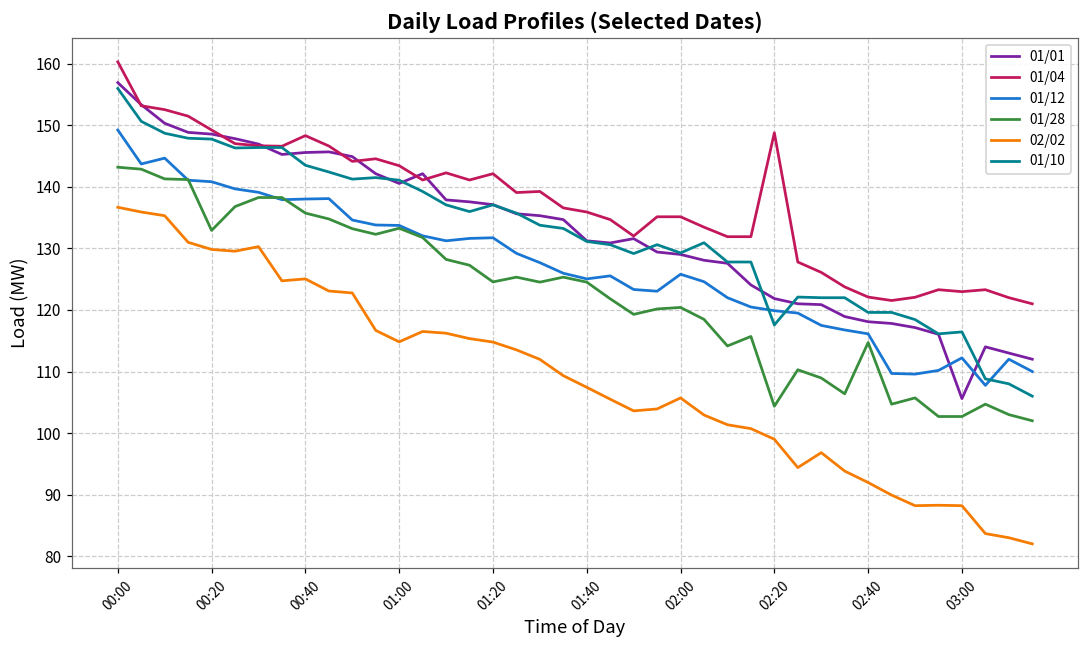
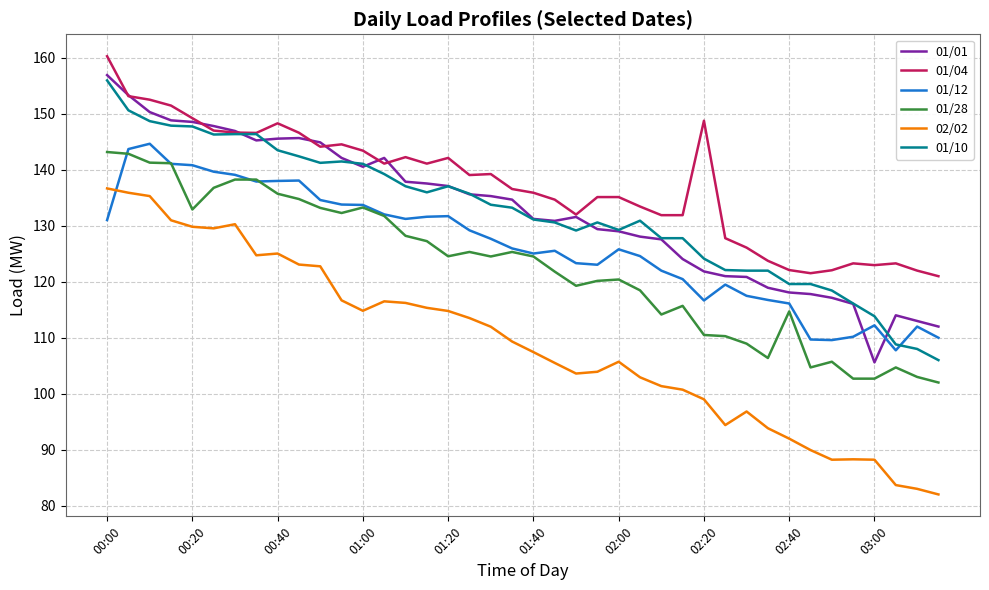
  {
    "01/01": {
      "00:00": 157,
      "00:20": 149,
      "00:40": 146,
      "01:00": 141,
      "02:20": 122,
      "02:40": 118,
      "03:00": 106
    },
    "01/04": {
      "00:00": 160,
      "00:20": 149,
      "00:40": 148,
      "01:00": 143,
      "01:20": 142,
      "01:40": 136,
      "02:00": 135,
      "02:20": 149,
      "02:40": 122,
      "03:00": 123
    },
    "01/12": {
-     "00:00": 149,
+     "00:00": 131,
      "00:20": 141,
      "00:40": 138,
      "01:00": 134,
      "01:20": 132,
      "01:40": 125,
      "02:00": 126,
-     "02:20": 120,
+     "02:20": 117,
      "02:40": 116,
      "03:00": 112
    },
    "01/28": {
      "00:00": 143,
      "00:20": 133,
      "00:40": 136,
      "01:00": 133,
      "01:20": 125,
      "01:40": 125,
      "02:00": 120,
-     "02:20": 104,
+     "02:20": 110,
      "02:40": 115,
      "03:00": 103
    },
    "02/02": {
      "00:00": 137,
      "00:20": 130,
      "00:40": 125,
      "01:00": 115,
      "01:20": 115,
      "01:40": 107,
      "02:00": 106,
      "02:20": 99,
      "02:40": 92,
      "03:00": 88
    },
    "01/10": {
      "00:00": 156,
      "00:20": 148,
      "00:40": 144,
      "01:00": 141,
-     "02:20": 118,
+     "02:20": 124,
      "02:40": 120,
-     "03:00": 116
+     "03:00": 114
    }
  }
